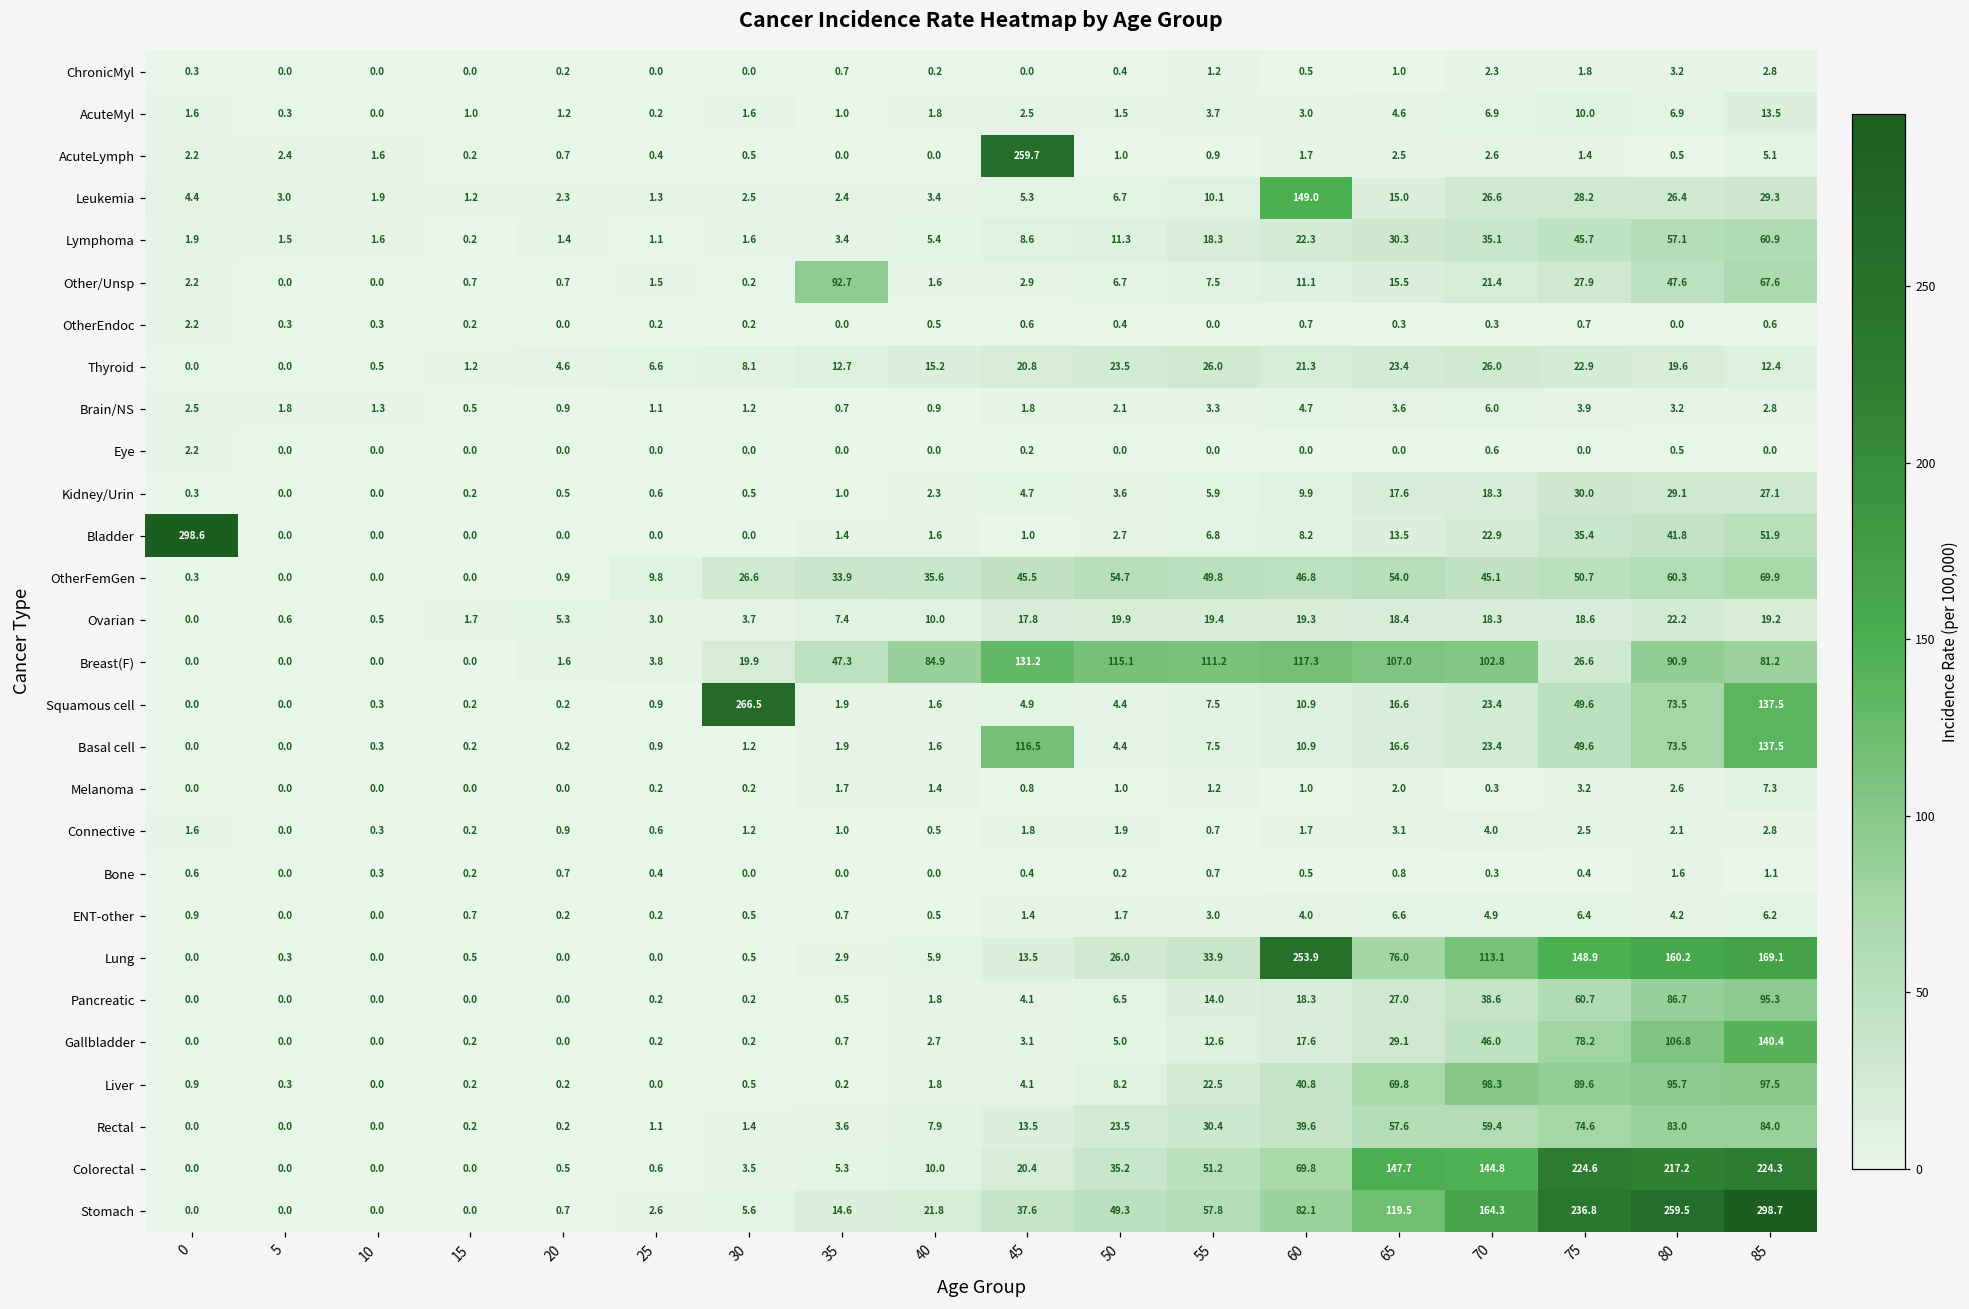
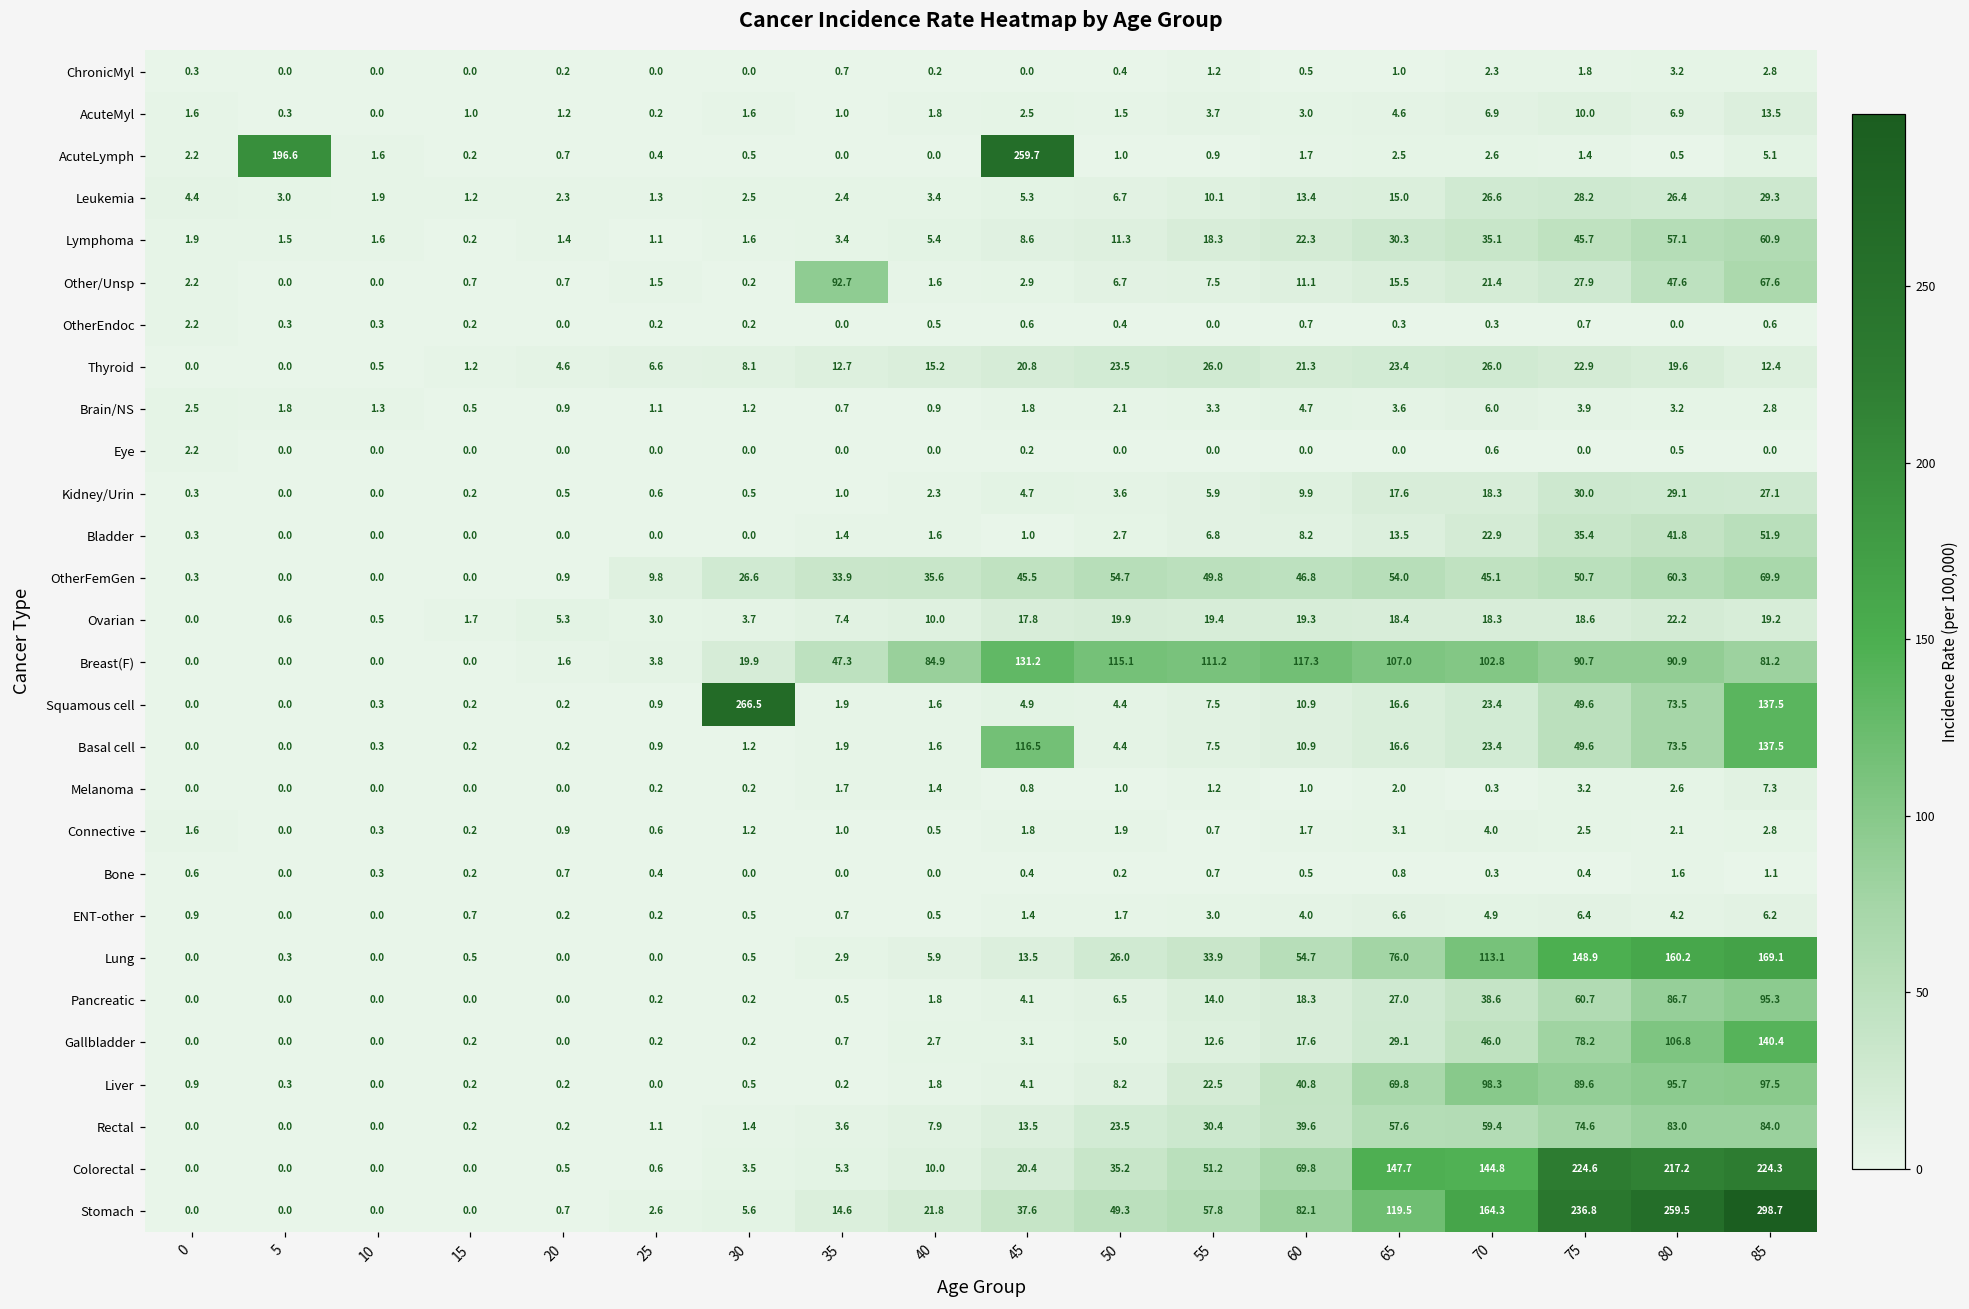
  {
    "AcuteLymph": {
      "0": 2.2,
-     "5": 2.4,
+     "5": 196.6,
      "10": 1.6,
      "15": 0.2,
      "20": 0.7,
      "25": 0.4,
      "30": 0.5,
      "35": 0.0,
      "40": 0.0,
      "45": 259.7,
      "50": 1.0,
      "55": 0.9,
      "60": 1.7,
      "65": 2.5,
      "70": 2.6,
      "75": 1.4,
      "80": 0.5,
      "85": 5.1
    },
    "Leukemia": {
      "0": 4.4,
      "5": 3.0,
      "10": 1.9,
      "15": 1.2,
      "20": 2.3,
      "25": 1.3,
      "30": 2.5,
      "35": 2.4,
      "40": 3.4,
      "45": 5.3,
      "50": 6.7,
      "55": 10.1,
-     "60": 149.0,
+     "60": 13.4,
      "65": 15.0,
      "70": 26.6,
      "75": 28.2,
      "80": 26.4,
      "85": 29.3
    },
    "Bladder": {
-     "0": 298.6,
+     "0": 0.3,
      "5": 0.0,
      "10": 0.0,
      "15": 0.0,
      "20": 0.0,
      "25": 0.0,
      "30": 0.0,
      "35": 1.4,
      "40": 1.6,
      "45": 1.0,
      "50": 2.7,
      "55": 6.8,
      "60": 8.2,
      "65": 13.5,
      "70": 22.9,
      "75": 35.4,
      "80": 41.8,
      "85": 51.9
    },
    "Breast(F)": {
      "0": 0.0,
      "5": 0.0,
      "10": 0.0,
      "15": 0.0,
      "20": 1.6,
      "25": 3.8,
      "30": 19.9,
      "35": 47.3,
      "40": 84.9,
      "45": 131.2,
      "50": 115.1,
      "55": 111.2,
      "60": 117.3,
      "65": 107.0,
      "70": 102.8,
-     "75": 26.6,
+     "75": 90.7,
      "80": 90.9,
      "85": 81.2
    },
    "Lung": {
      "0": 0.0,
      "5": 0.3,
      "10": 0.0,
      "15": 0.5,
      "20": 0.0,
      "25": 0.0,
      "30": 0.5,
      "35": 2.9,
      "40": 5.9,
      "45": 13.5,
      "50": 26.0,
      "55": 33.9,
-     "60": 253.9,
+     "60": 54.7,
      "65": 76.0,
      "70": 113.1,
      "75": 148.9,
      "80": 160.2,
      "85": 169.1
    }
  }
